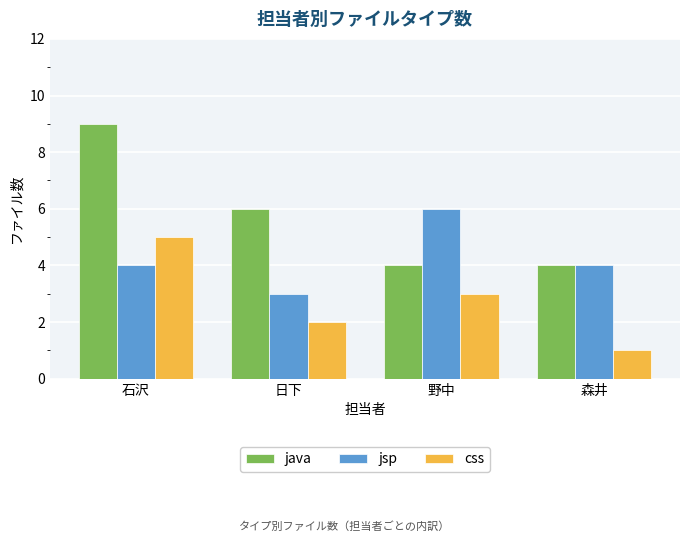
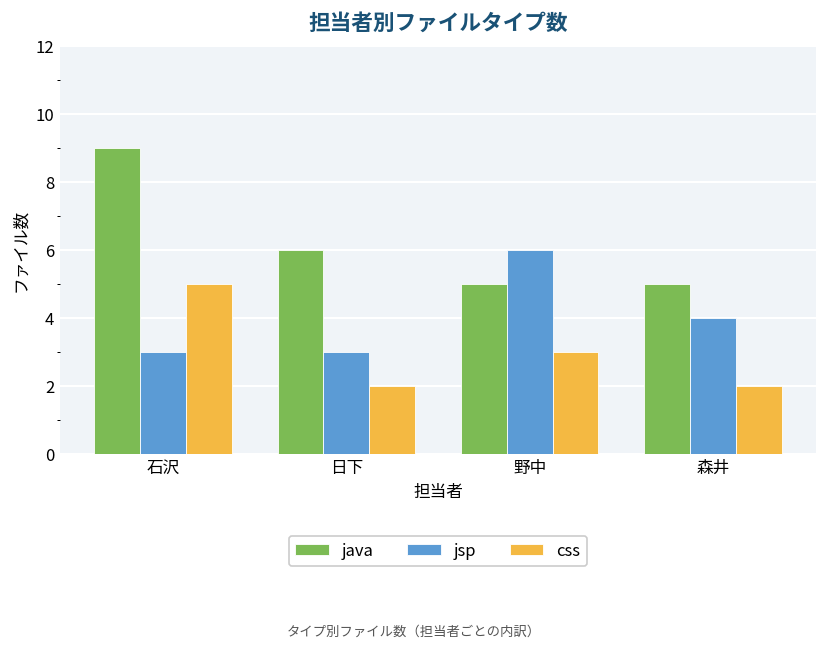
  {
    "java": {
      "石沢": 9,
      "日下": 6,
-     "野中": 4,
-     "森井": 4
+     "野中": 5,
+     "森井": 5
    },
    "jsp": {
-     "石沢": 4,
+     "石沢": 3,
      "日下": 3,
      "野中": 6,
      "森井": 4
    },
    "css": {
      "石沢": 5,
      "日下": 2,
      "野中": 3,
-     "森井": 1
+     "森井": 2
    }
  }
